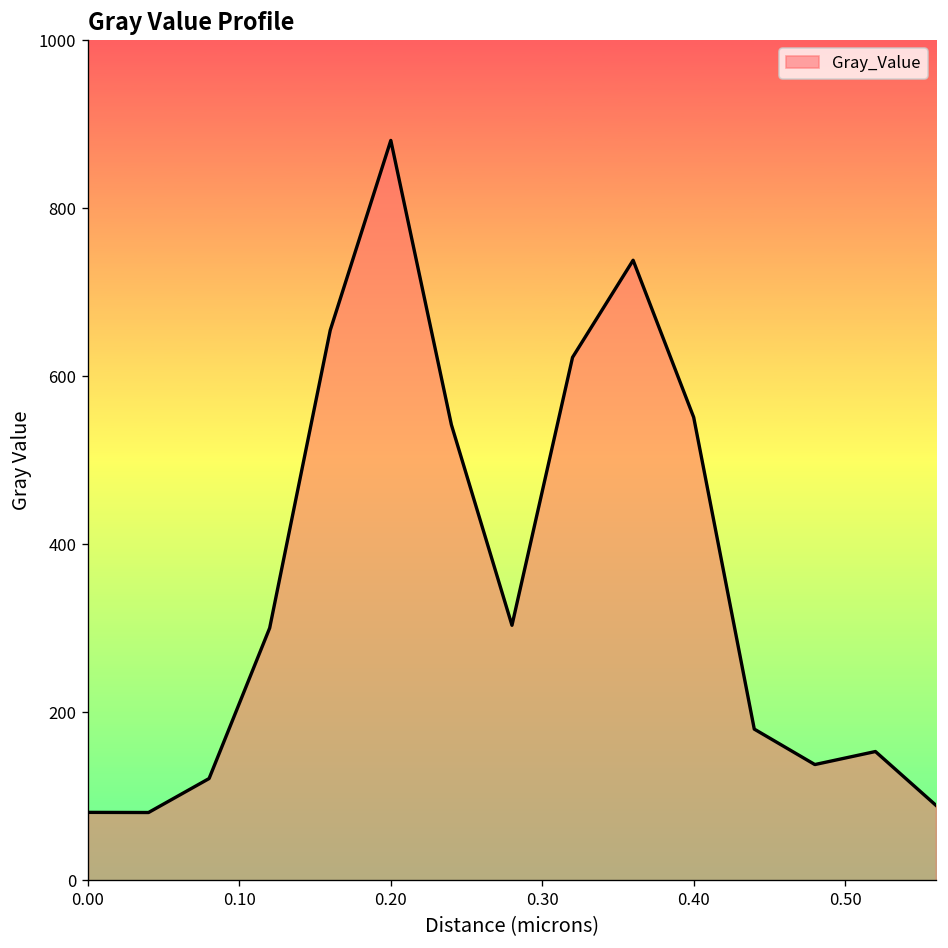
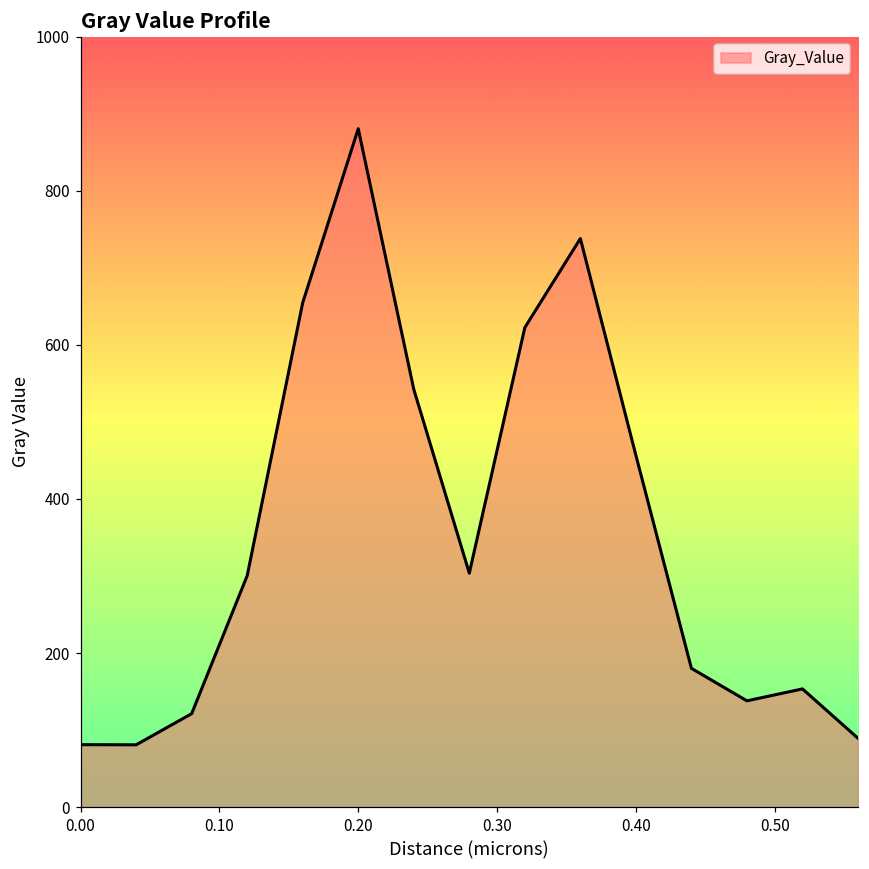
  {
    "0.00": 80,
    "0.20": 880,
-   "0.40": 550
+   "0.40": 460
  }
